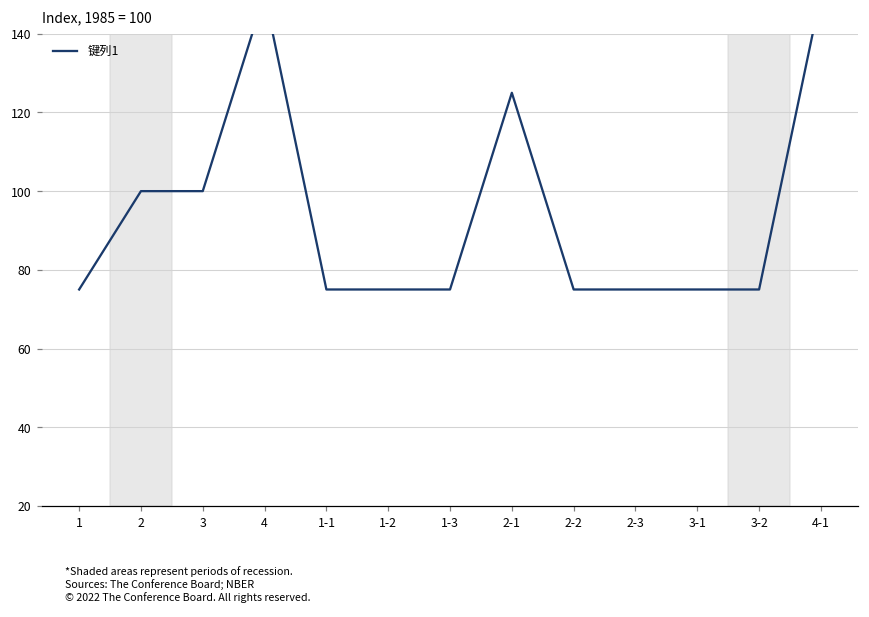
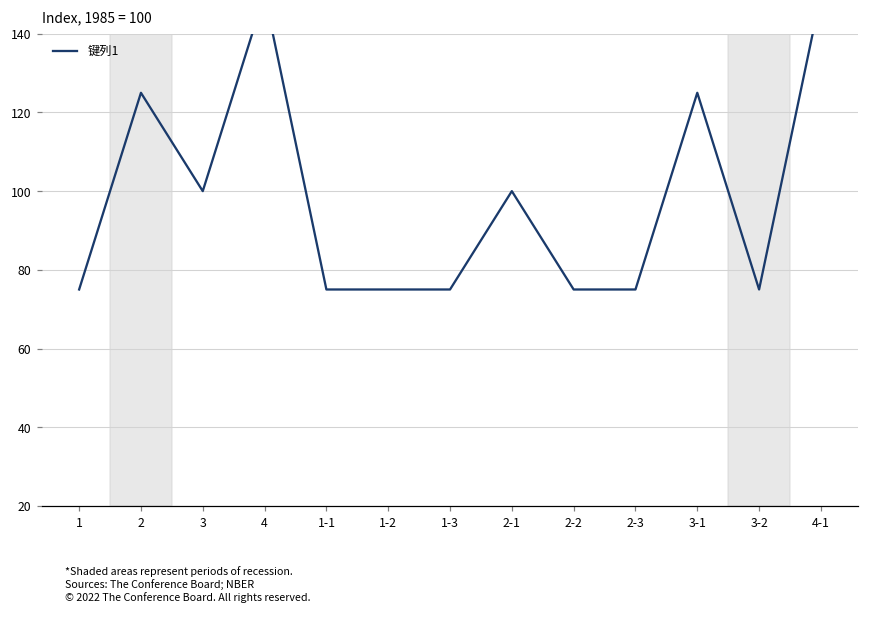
  {
    "1": 75,
-   "2": 100,
+   "2": 125,
    "3": 100,
    "1-1": 75,
    "1-2": 75,
    "1-3": 75,
-   "2-1": 125,
+   "2-1": 100,
    "2-2": 75,
    "2-3": 75,
-   "3-1": 75,
+   "3-1": 125,
    "3-2": 75
  }
